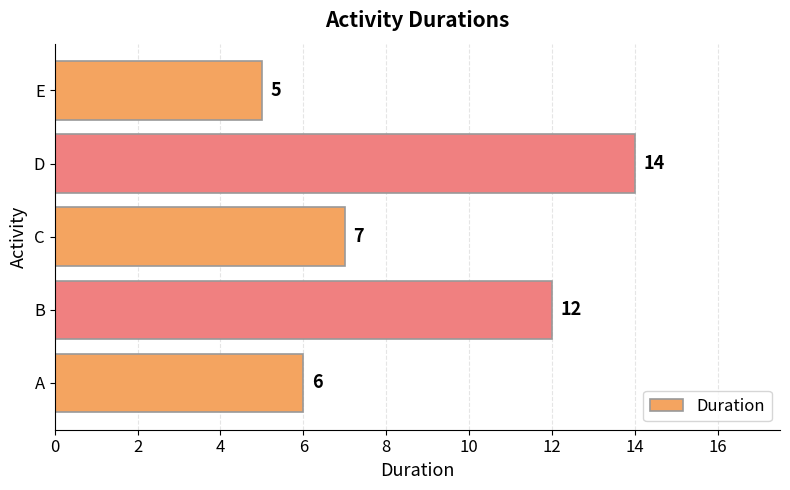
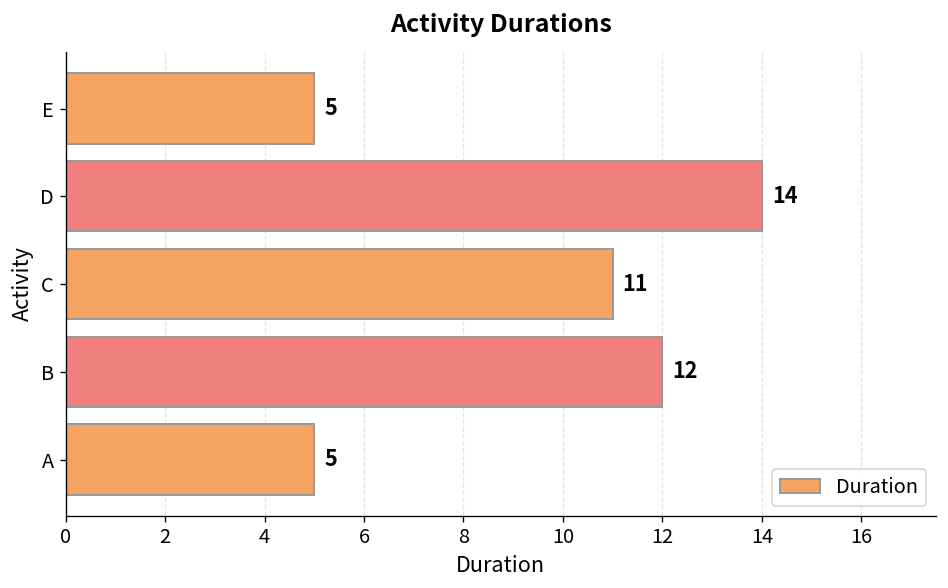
  {
    "E": 5,
    "D": 14,
-   "C": 7,
+   "C": 11,
    "B": 12,
-   "A": 6
+   "A": 5
  }
